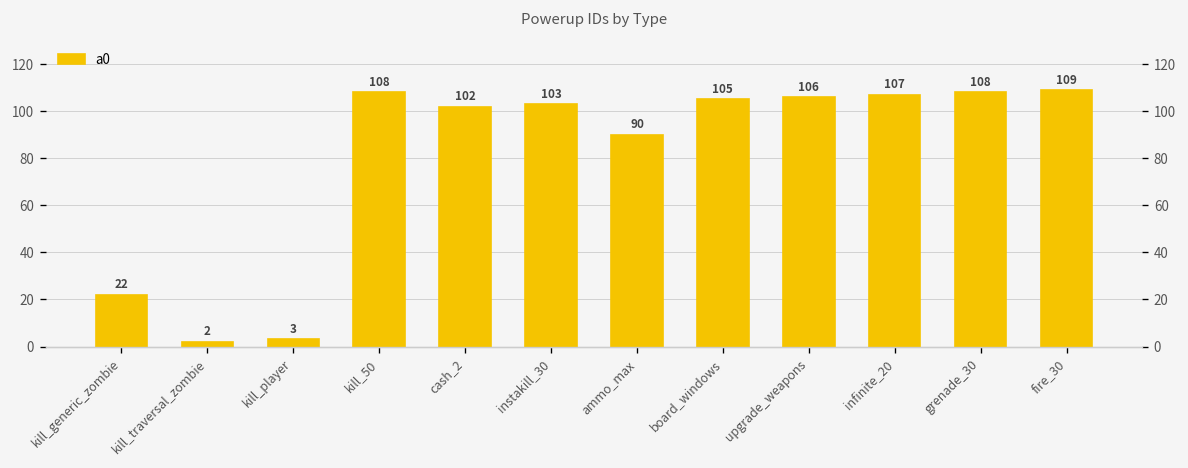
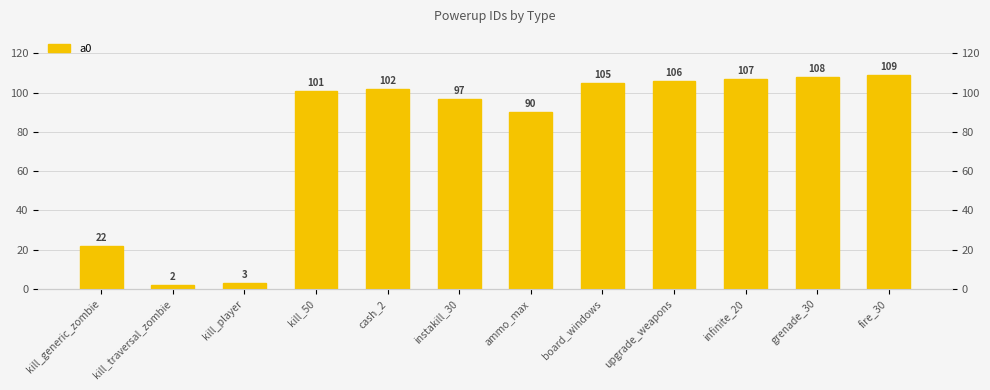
  {
    "kill_generic_zombie": 22,
    "kill_traversal_zombie": 2,
    "kill_player": 3,
-   "kill_50": 108,
+   "kill_50": 101,
    "cash_2": 102,
-   "instakill_30": 103,
+   "instakill_30": 97,
    "ammo_max": 90,
    "board_windows": 105,
    "upgrade_weapons": 106,
    "infinite_20": 107,
    "grenade_30": 108,
    "fire_30": 109
  }
